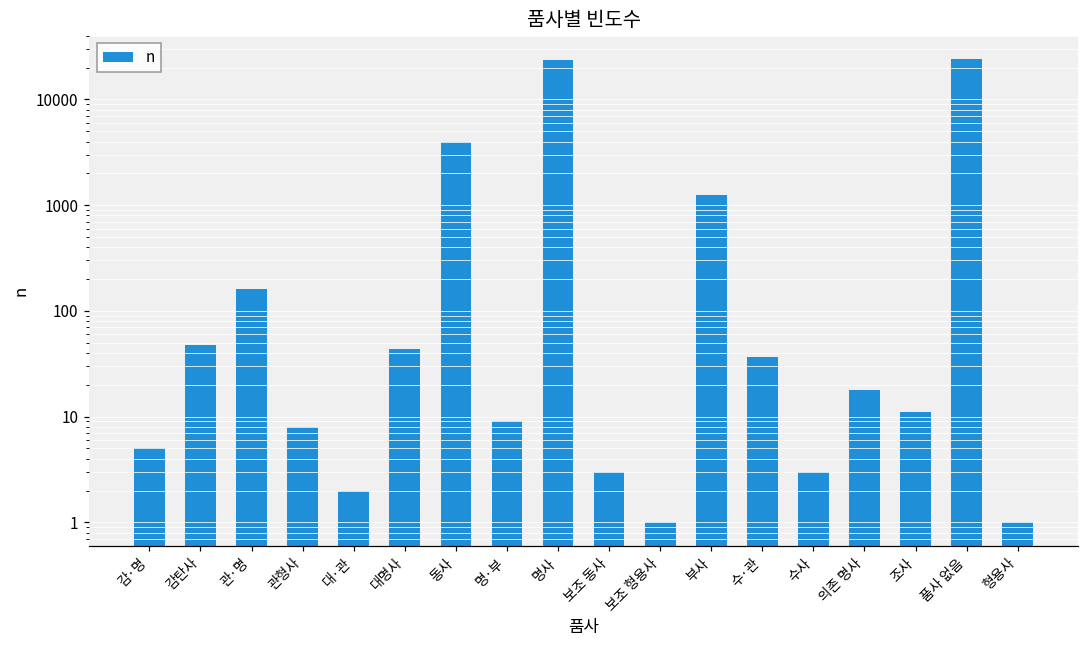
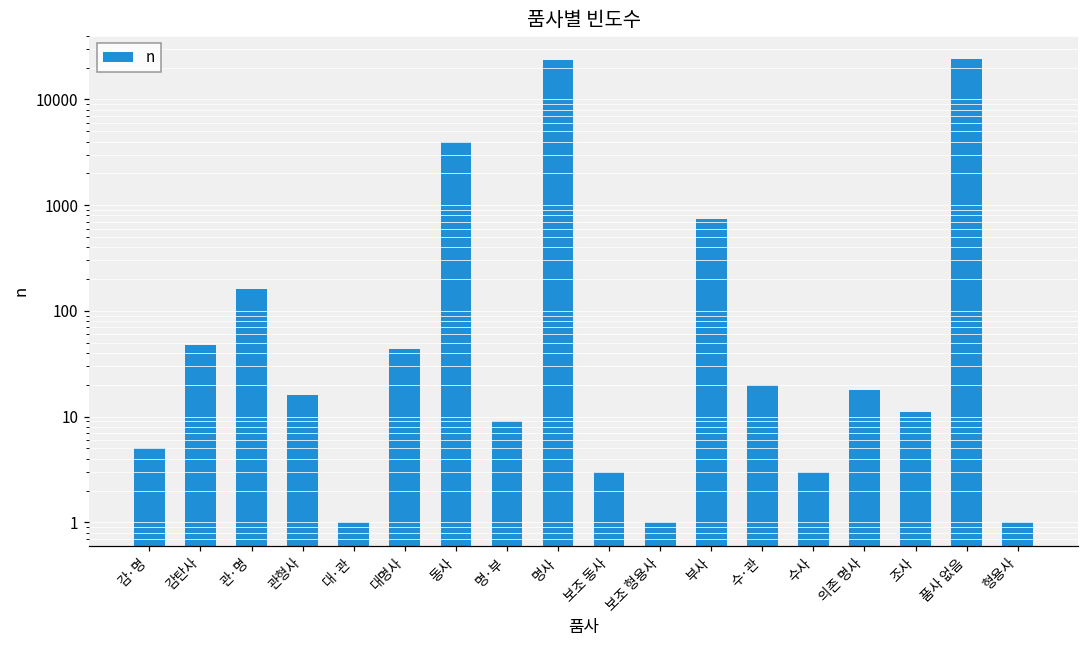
  {
    "감·명": 5,
    "감탄사": 50,
    "관·명": 160,
-   "관형사": 8,
-   "대·관": 2,
+   "관형사": 16,
+   "대·관": 1,
    "대명사": 40,
    "동사": 3900,
    "명·부": 9,
    "명사": 24000,
    "보조 동사": 3,
    "보조 형용사": 1,
-   "부사": 1200,
-   "수·관": 37,
+   "부사": 700,
+   "수·관": 20,
    "수사": 3,
    "의존 명사": 18,
    "조사": 11,
    "품사 없음": 24000,
    "형용사": 1
  }
